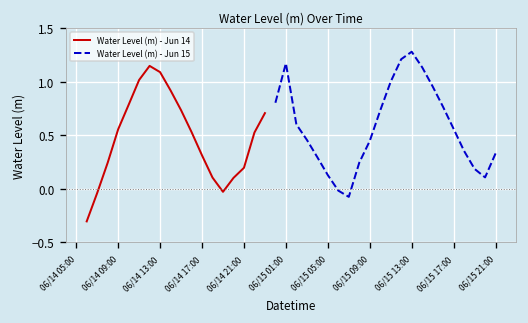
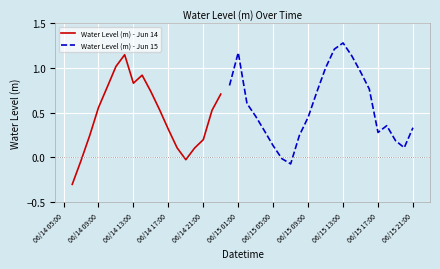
  {
    "Water Level (m) - Jun 14": {
      "06/14 09:00": 0.6,
-     "06/14 13:00": 1.1,
+     "06/14 13:00": 0.8,
      "06/14 17:00": 0.3,
      "06/14 21:00": 0.2
    },
    "Water Level (m) - Jun 15": {
      "06/15 01:00": 1.2,
      "06/15 05:00": 0.1,
      "06/15 09:00": 0.4,
      "06/15 13:00": 1.3,
-     "06/15 17:00": 0.6,
+     "06/15 17:00": 0.3,
      "06/15 21:00": 0.3
    }
  }
